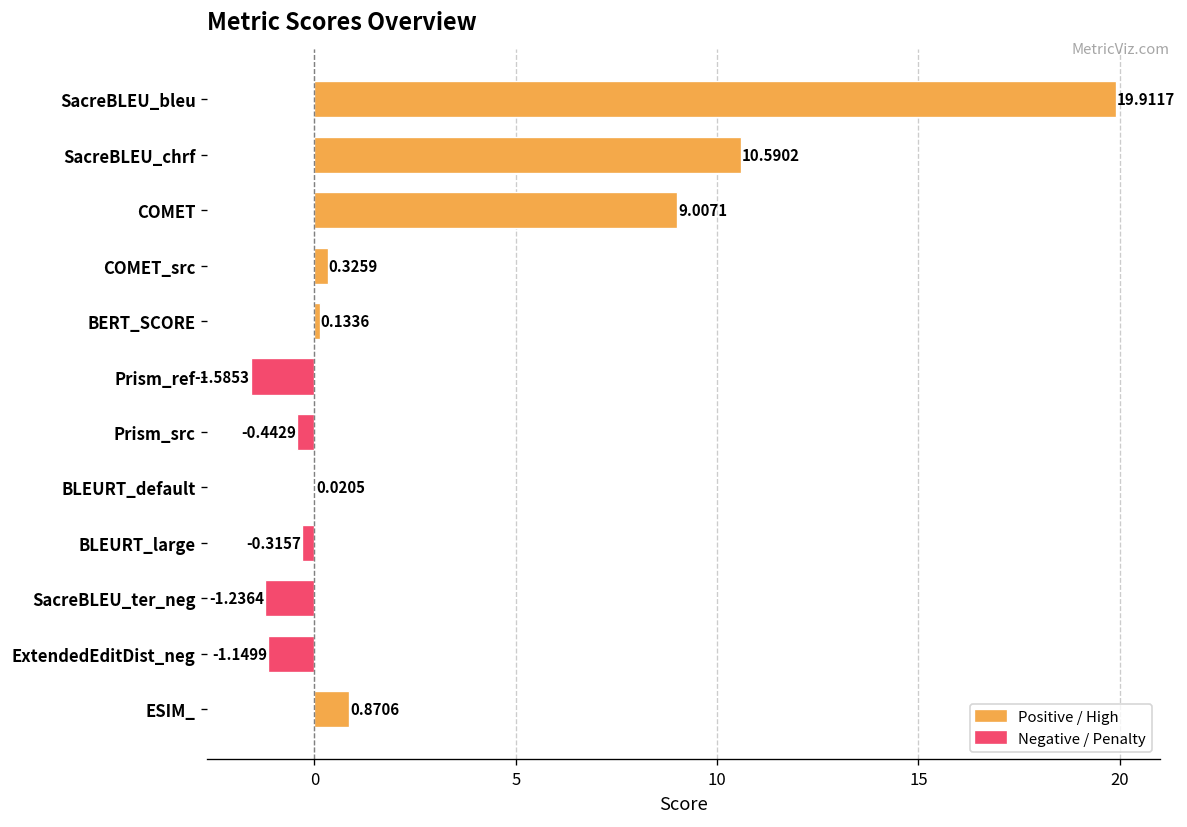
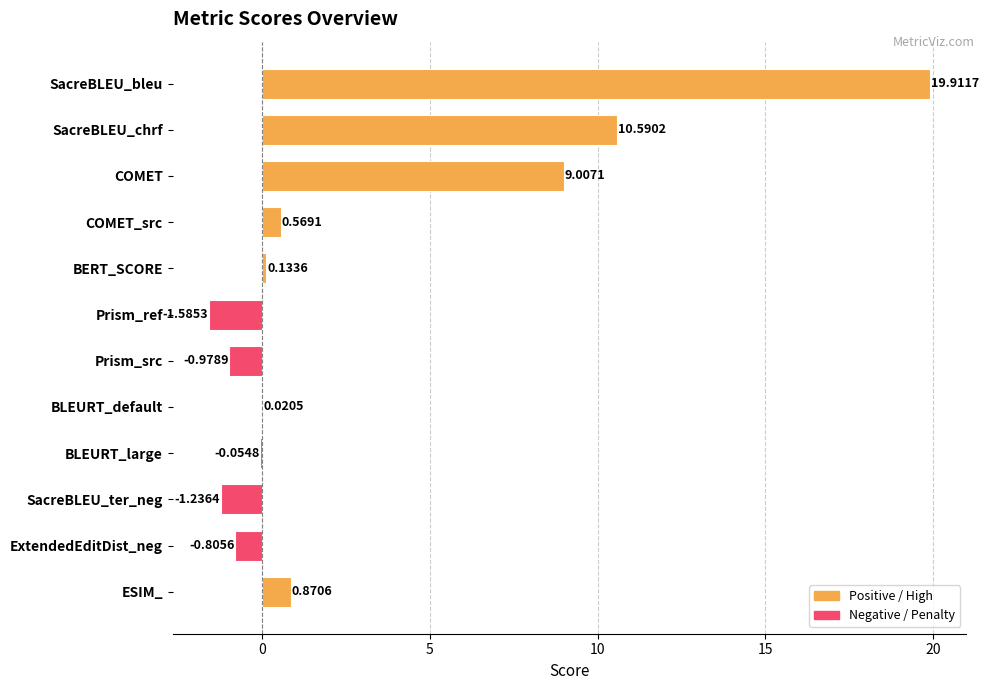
  {
    "SacreBLEU_bleu": 19.9117,
    "SacreBLEU_chrf": 10.5902,
    "COMET": 9.0071,
-   "COMET_src": 0.3259,
+   "COMET_src": 0.5691,
    "BERT_SCORE": 0.1336,
    "Prism_ref": -1.5853,
-   "Prism_src": -0.4429,
+   "Prism_src": -0.9789,
    "BLEURT_default": 0.0205,
-   "BLEURT_large": -0.3157,
+   "BLEURT_large": -0.0548,
    "SacreBLEU_ter_neg": -1.2364,
-   "ExtendedEditDist_neg": -1.1499,
+   "ExtendedEditDist_neg": -0.8056,
    "ESIM_": 0.8706
  }
